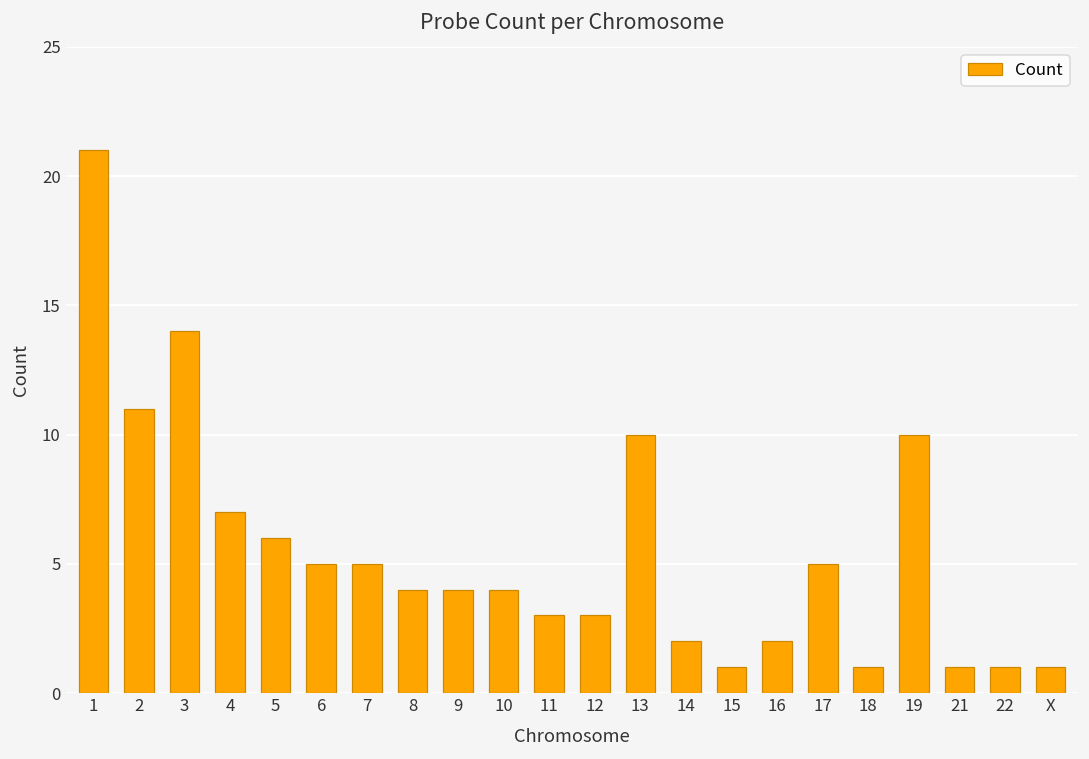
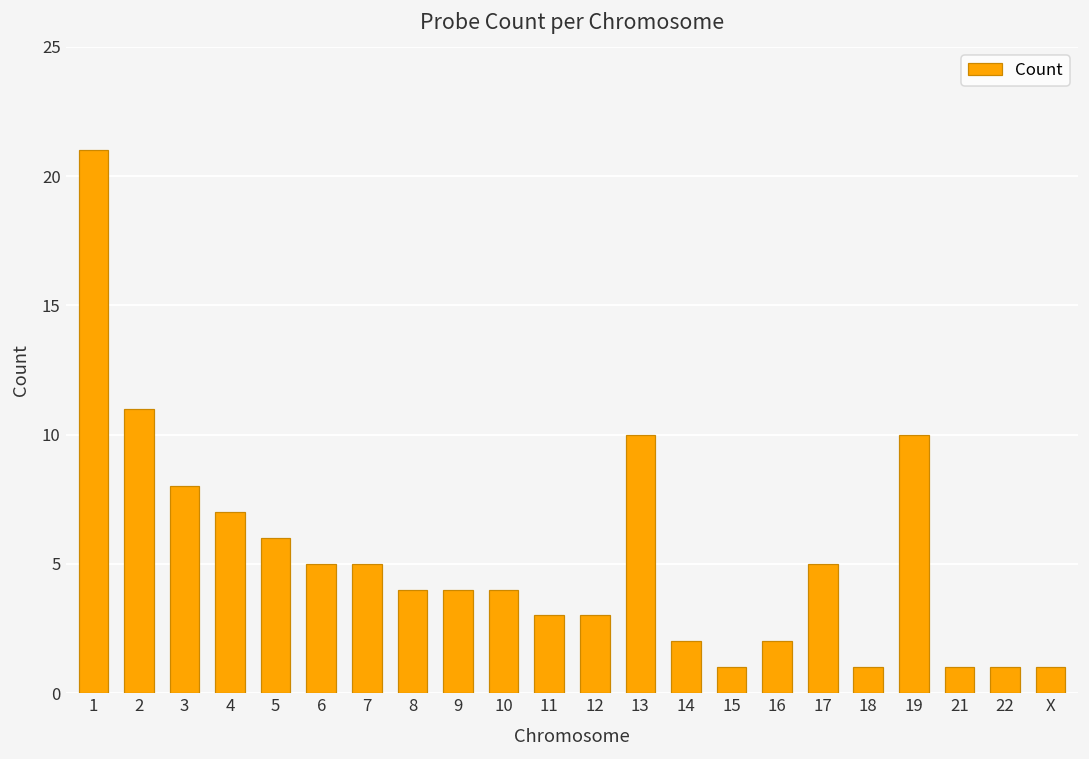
  {
    "1": 21,
    "2": 11,
-   "3": 14,
+   "3": 8,
    "4": 7,
    "5": 6,
    "6": 5,
    "7": 5,
    "8": 4,
    "9": 4,
    "10": 4,
    "11": 3,
    "12": 3,
    "13": 10,
    "14": 2,
    "15": 1,
    "16": 2,
    "17": 5,
    "18": 1,
    "19": 10,
    "21": 1,
    "22": 1,
    "X": 1
  }
